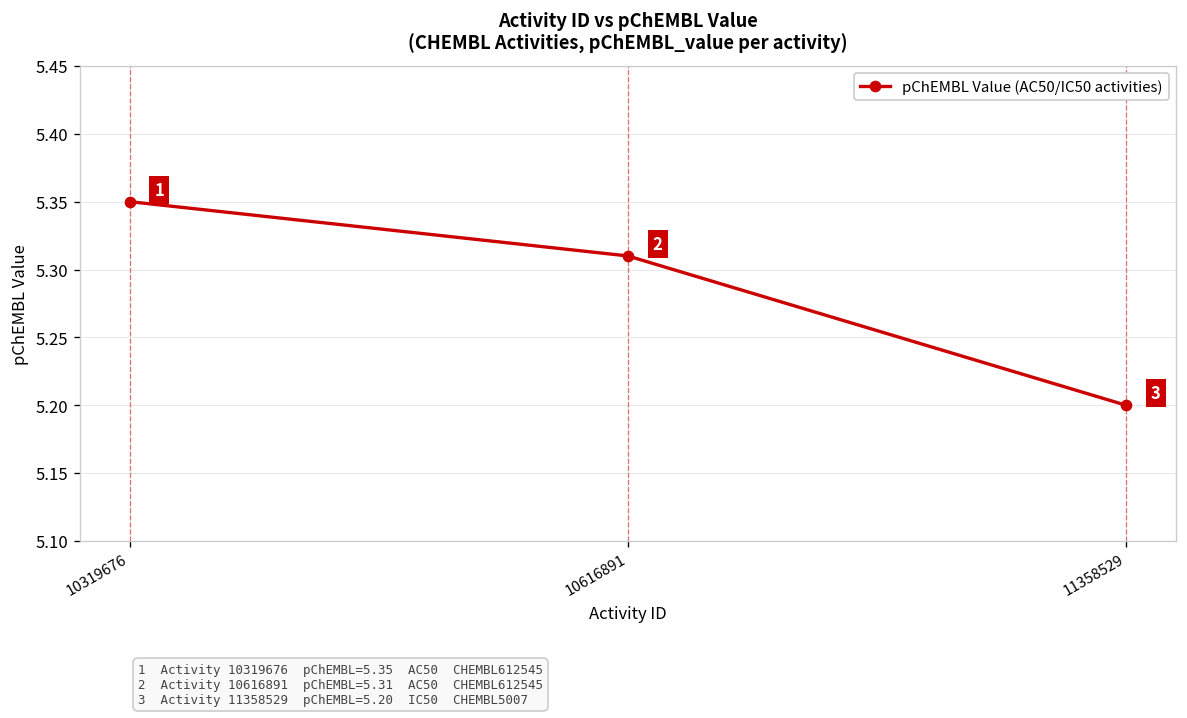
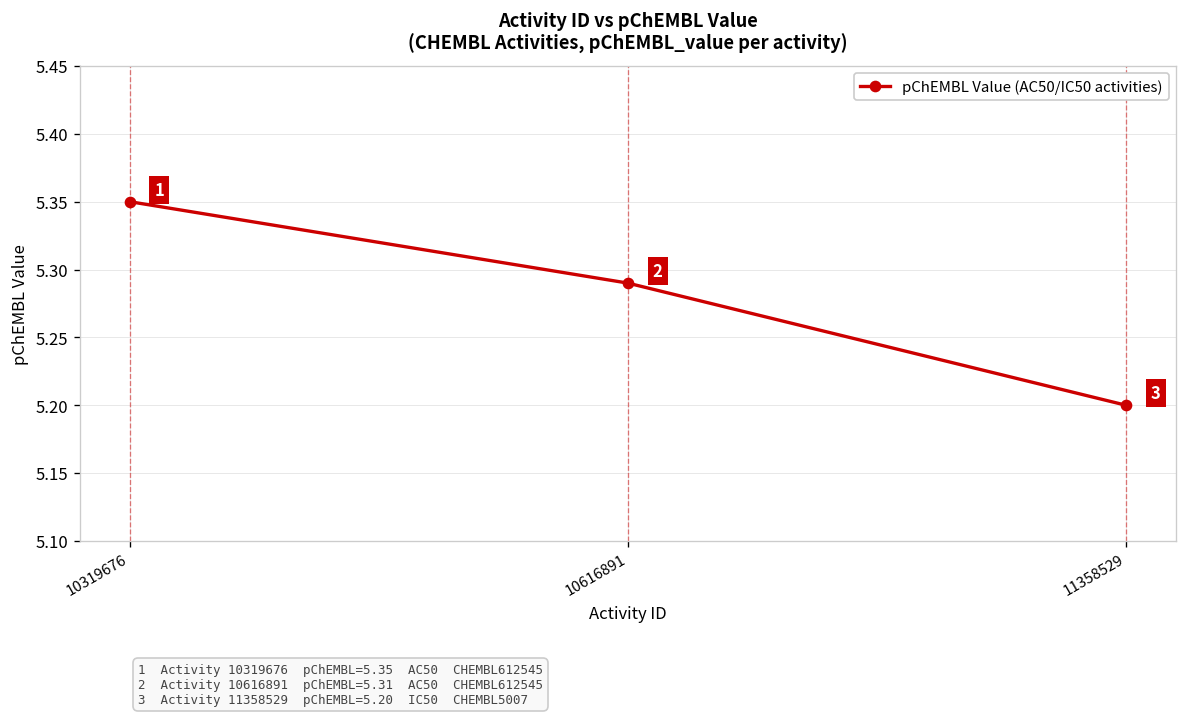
  {
-   "10616891": 5.31
+   "10616891": 5.29
  }
